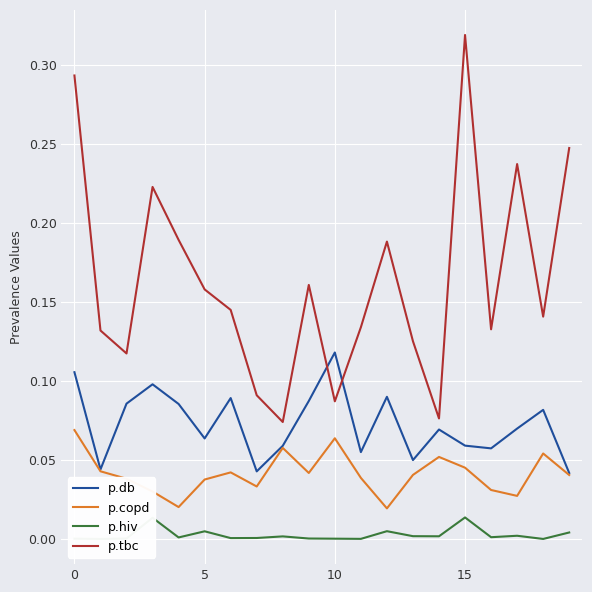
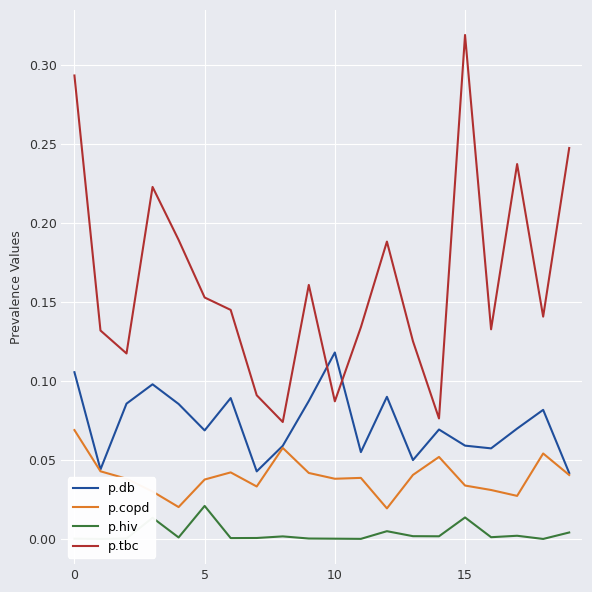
  {
    "p.db": {
      "0": 0.106,
-     "5": 0.064,
+     "5": 0.069,
      "10": 0.118,
      "15": 0.059
    },
    "p.copd": {
      "0": 0.069,
      "5": 0.038,
-     "10": 0.064,
-     "15": 0.045
+     "10": 0.038,
+     "15": 0.034
    },
    "p.hiv": {
-     "5": 0.005,
+     "5": 0.021,
      "10": 0.000,
      "15": 0.014
    },
    "p.tbc": {
      "0": 0.294,
-     "5": 0.158,
+     "5": 0.153,
      "10": 0.087,
      "15": 0.319
    }
  }
